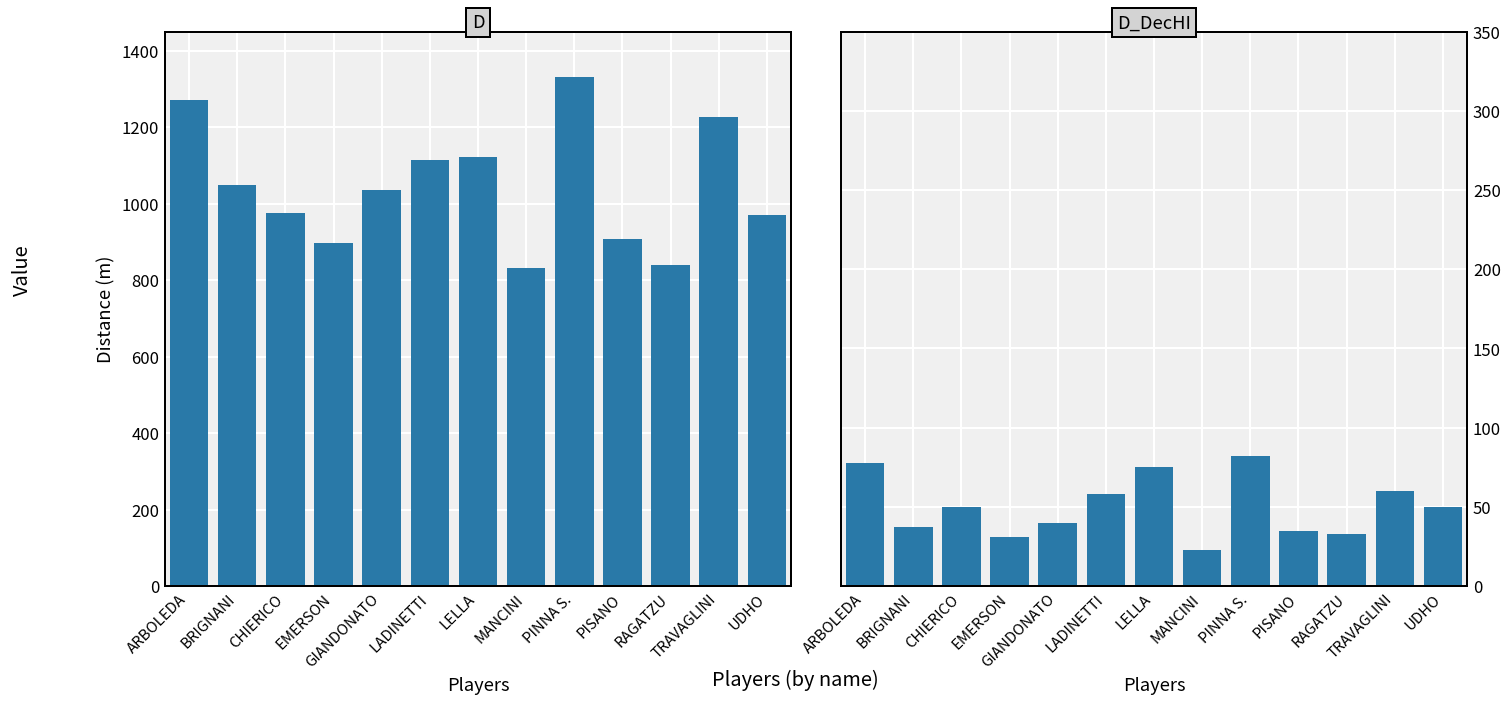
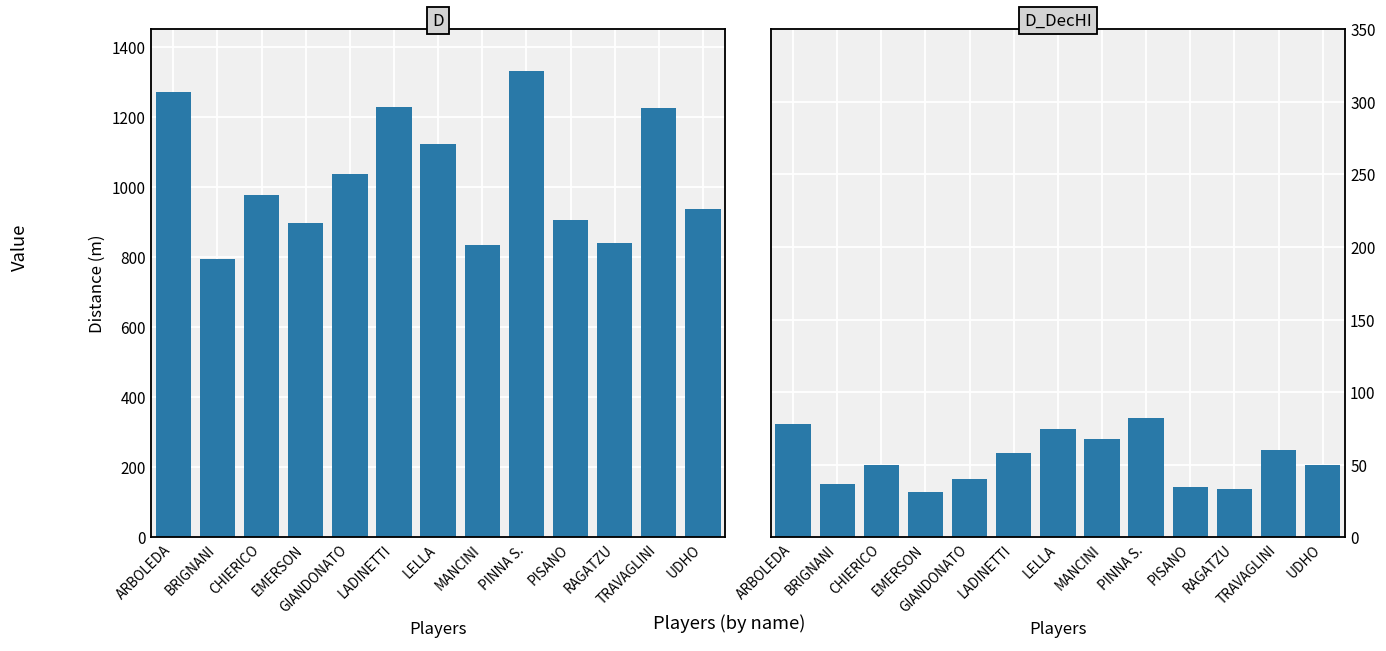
  {
    "D": {
      "ARBOLEDA": 1270,
-     "BRIGNANI": 1050,
+     "BRIGNANI": 790,
      "CHIERICO": 980,
      "EMERSON": 900,
      "GIANDONATO": 1040,
-     "LADINETTI": 1120,
+     "LADINETTI": 1230,
      "LELLA": 1120,
      "MANCINI": 830,
      "PINNA S.": 1330,
      "PISANO": 910,
      "RAGATZU": 840,
      "TRAVAGLINI": 1230,
-     "UDHO": 970
+     "UDHO": 940
    },
    "D_DecHI": {
      "ARBOLEDA": 78,
      "BRIGNANI": 37,
      "CHIERICO": 50,
      "EMERSON": 31,
      "GIANDONATO": 40,
      "LADINETTI": 58,
      "LELLA": 75,
-     "MANCINI": 23,
+     "MANCINI": 68,
      "PINNA S.": 82,
      "PISANO": 35,
      "RAGATZU": 33,
      "TRAVAGLINI": 60,
      "UDHO": 50
    }
  }
